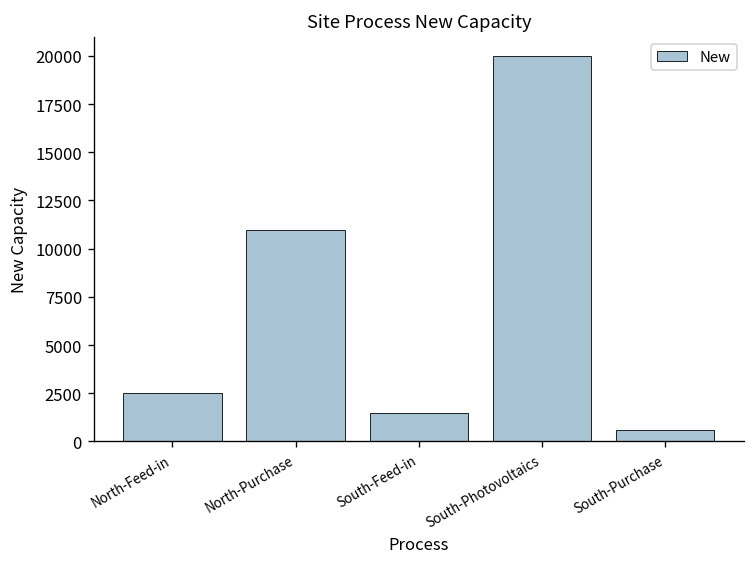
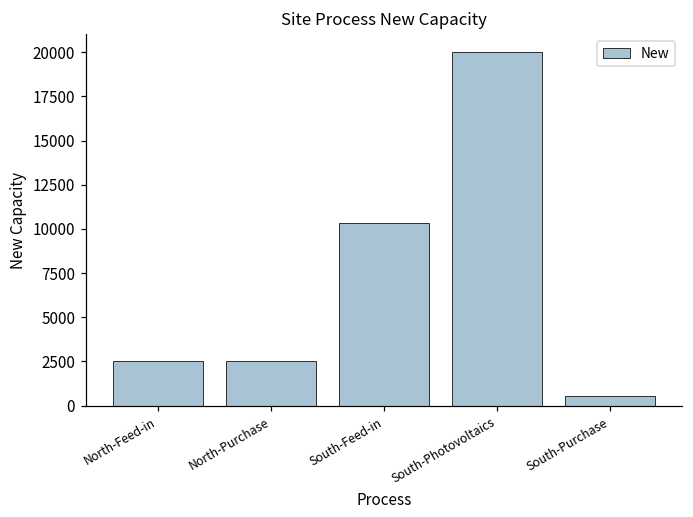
  {
    "North-Feed-in": 2500,
-   "North-Purchase": 11000,
-   "South-Feed-in": 1500,
+   "North-Purchase": 2500,
+   "South-Feed-in": 10300,
    "South-Photovoltaics": 20000,
    "South-Purchase": 600
  }
